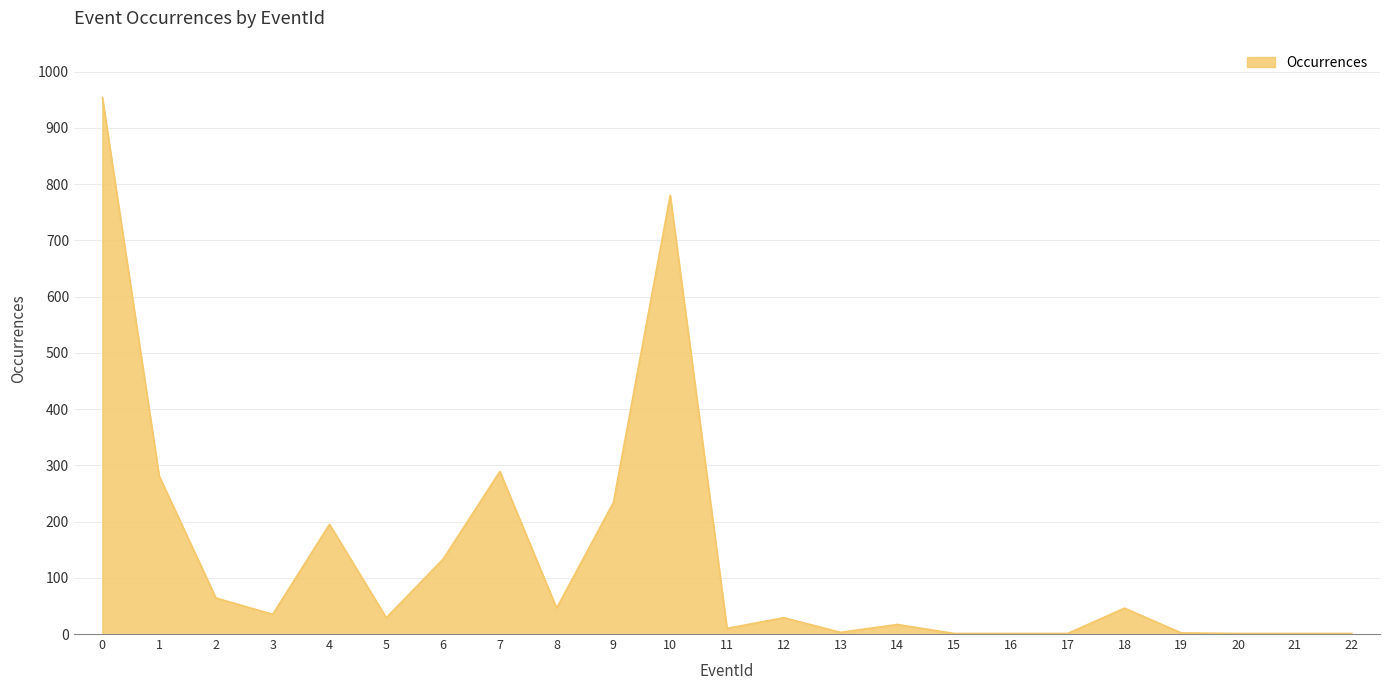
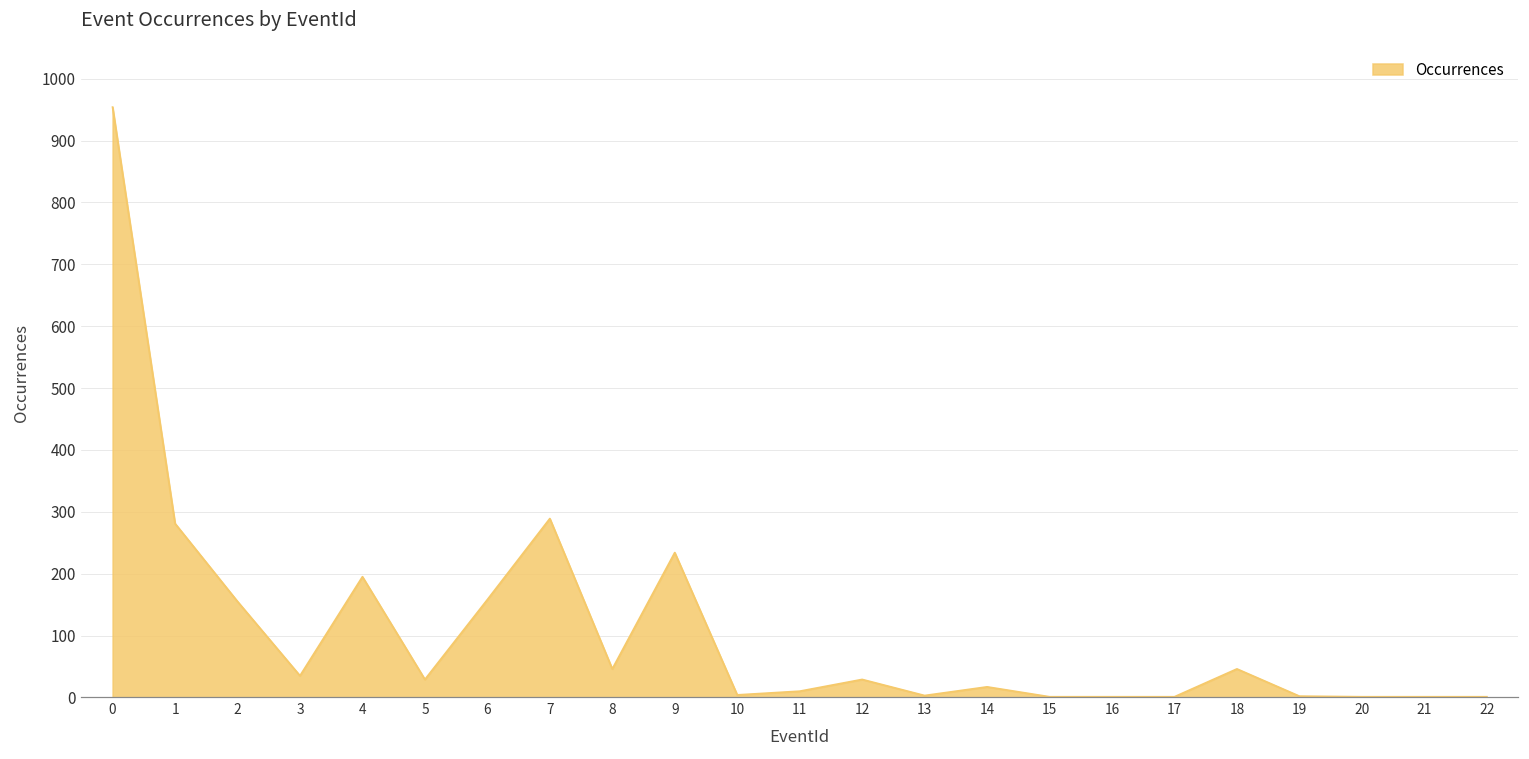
  {
    "0": 950,
    "1": 280,
-   "2": 60,
+   "2": 160,
    "3": 40,
    "4": 200,
    "5": 30,
-   "6": 130,
+   "6": 160,
    "7": 290,
    "8": 50,
    "9": 230,
-   "10": 780,
+   "10": 0,
    "11": 10,
    "12": 30,
    "13": 0,
    "14": 20,
    "15": 0,
    "16": 0,
    "17": 0,
    "18": 50,
    "19": 0,
    "20": 0,
    "21": 0,
    "22": 0
  }
